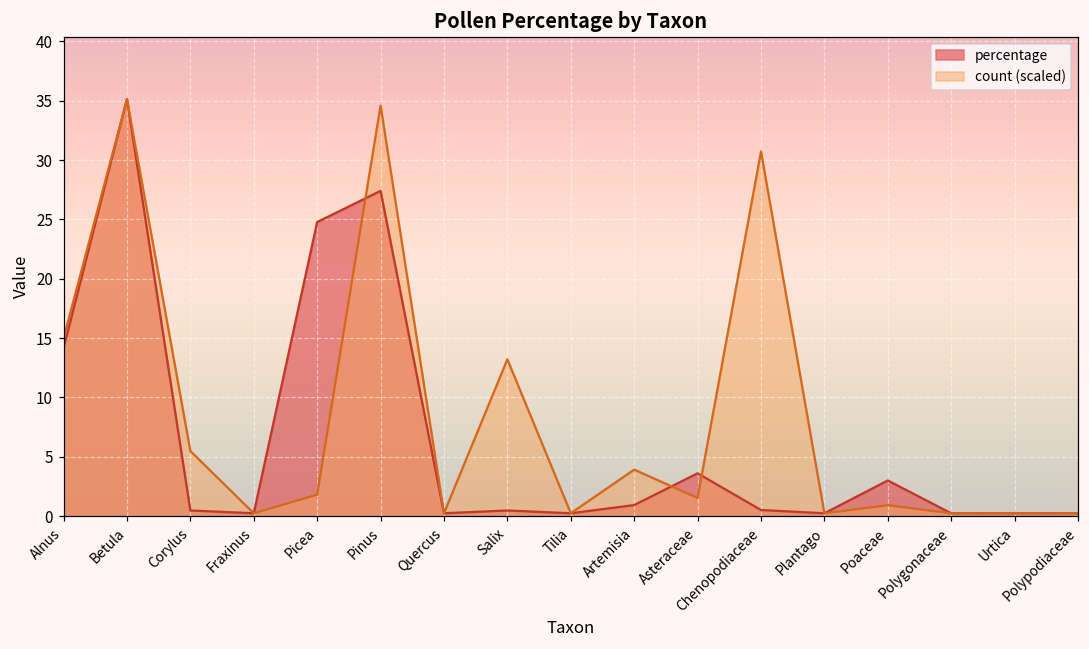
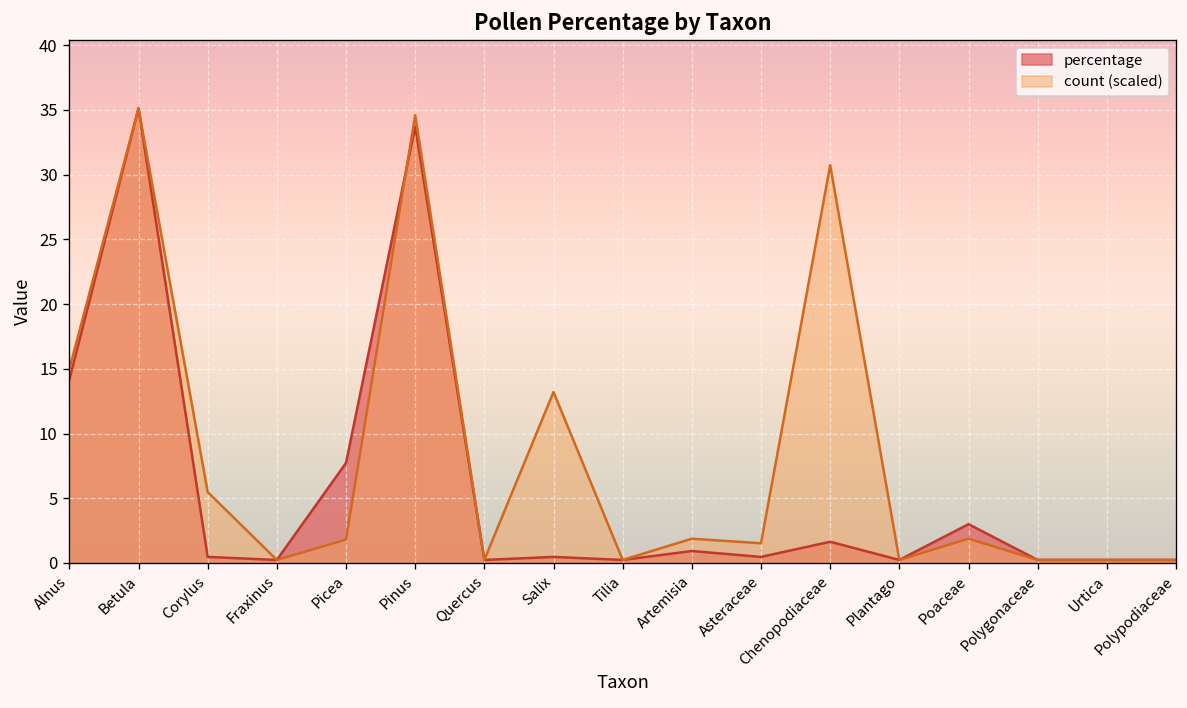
  {
    "percentage": {
      "Alnus": 14.1,
      "Corylus": 0.5,
-     "Picea": 24.8,
-     "Pinus": 27.4,
+     "Picea": 7.7,
+     "Pinus": 33.7,
      "Salix": 0.5,
      "Artemisia": 0.9,
-     "Asteraceae": 3.6,
-     "Chenopodiaceae": 0.5,
+     "Asteraceae": 0.5,
+     "Chenopodiaceae": 1.6,
      "Poaceae": 3.0
    },
    "count (scaled)": {
      "Alnus": 15.0,
      "Corylus": 5.5,
      "Picea": 1.8,
      "Pinus": 34.6,
      "Salix": 13.2,
-     "Artemisia": 3.9,
+     "Artemisia": 1.9,
      "Asteraceae": 1.5,
      "Chenopodiaceae": 30.7,
-     "Poaceae": 0.9
+     "Poaceae": 1.9
    }
  }
